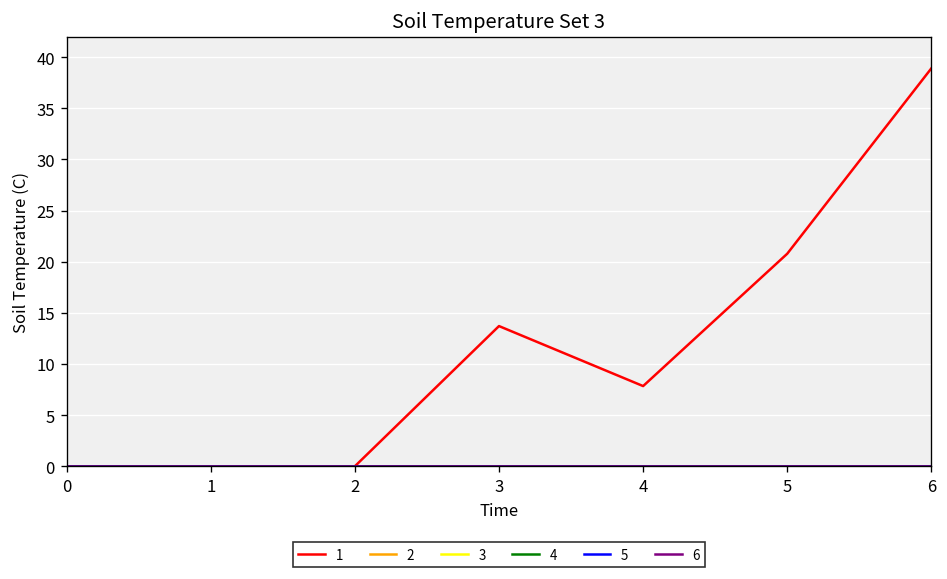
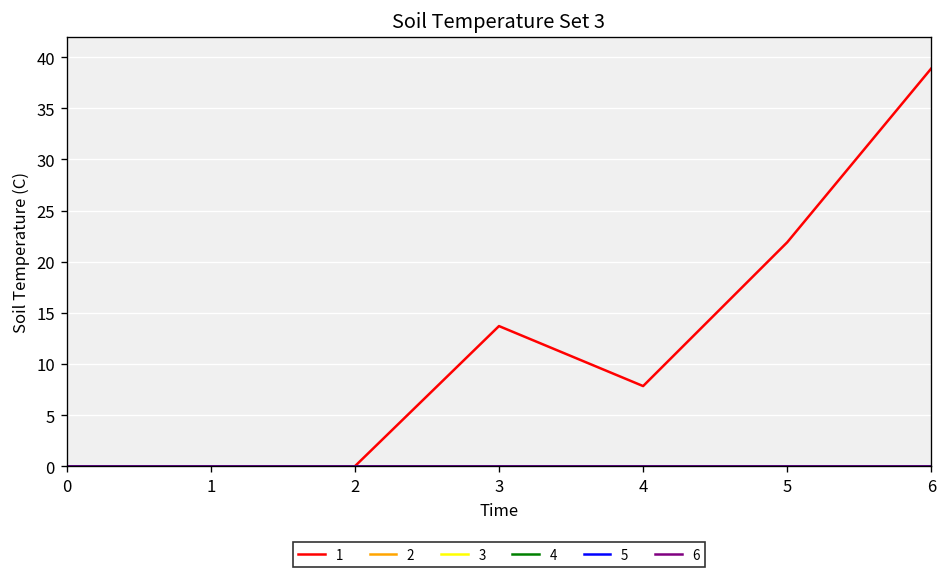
  {
    "1": {
      "3": 14,
      "4": 8,
-     "5": 21,
+     "5": 22,
      "6": 39
    },
    "6": {
      "3": 0,
      "4": 0,
      "5": 0,
      "6": 0
    }
  }
